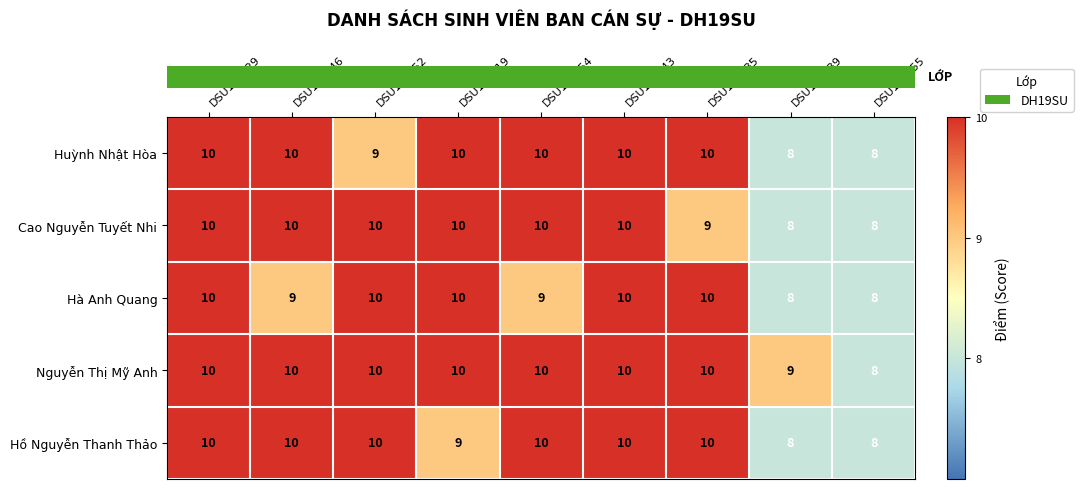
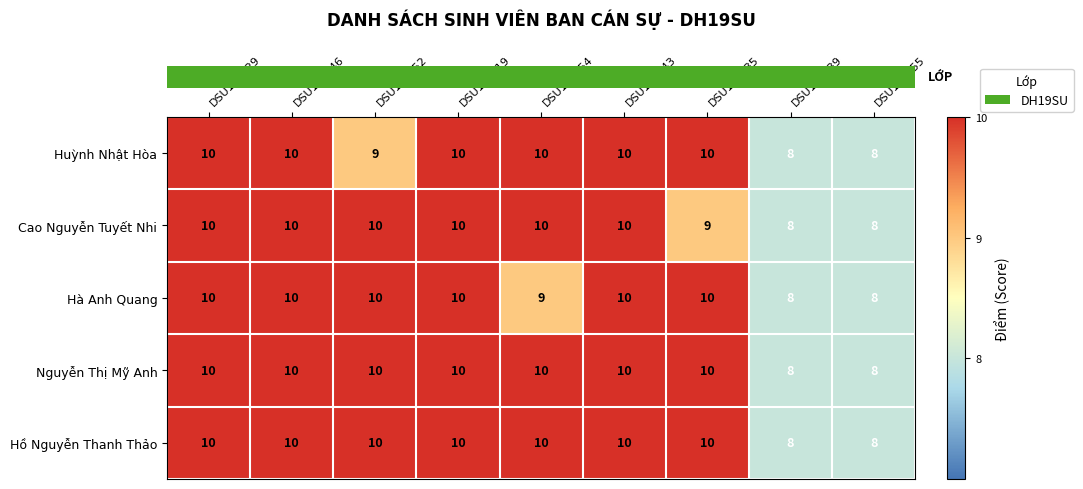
  {
    "Huỳnh Nhật Hòa": {
      "DSU180329": 10,
      "DSU180346": 10,
      "DSU180352": 9,
      "DSU180319": 10,
      "DSU180354": 10,
      "DSU180343": 10,
      "DSU180335": 10,
      "DSU180339": 8,
      "DSU180355": 8
    },
    "Cao Nguyễn Tuyết Nhi": {
      "DSU180329": 10,
      "DSU180346": 10,
      "DSU180352": 10,
      "DSU180319": 10,
      "DSU180354": 10,
      "DSU180343": 10,
      "DSU180335": 9,
      "DSU180339": 8,
      "DSU180355": 8
    },
    "Hà Anh Quang": {
      "DSU180329": 10,
-     "DSU180346": 9,
+     "DSU180346": 10,
      "DSU180352": 10,
      "DSU180319": 10,
      "DSU180354": 9,
      "DSU180343": 10,
      "DSU180335": 10,
      "DSU180339": 8,
      "DSU180355": 8
    },
    "Nguyễn Thị Mỹ Anh": {
      "DSU180329": 10,
      "DSU180346": 10,
      "DSU180352": 10,
      "DSU180319": 10,
      "DSU180354": 10,
      "DSU180343": 10,
      "DSU180335": 10,
-     "DSU180339": 9,
+     "DSU180339": 8,
      "DSU180355": 8
    },
    "Hồ Nguyễn Thanh Thảo": {
      "DSU180329": 10,
      "DSU180346": 10,
      "DSU180352": 10,
-     "DSU180319": 9,
+     "DSU180319": 10,
      "DSU180354": 10,
      "DSU180343": 10,
      "DSU180335": 10,
      "DSU180339": 8,
      "DSU180355": 8
    }
  }
